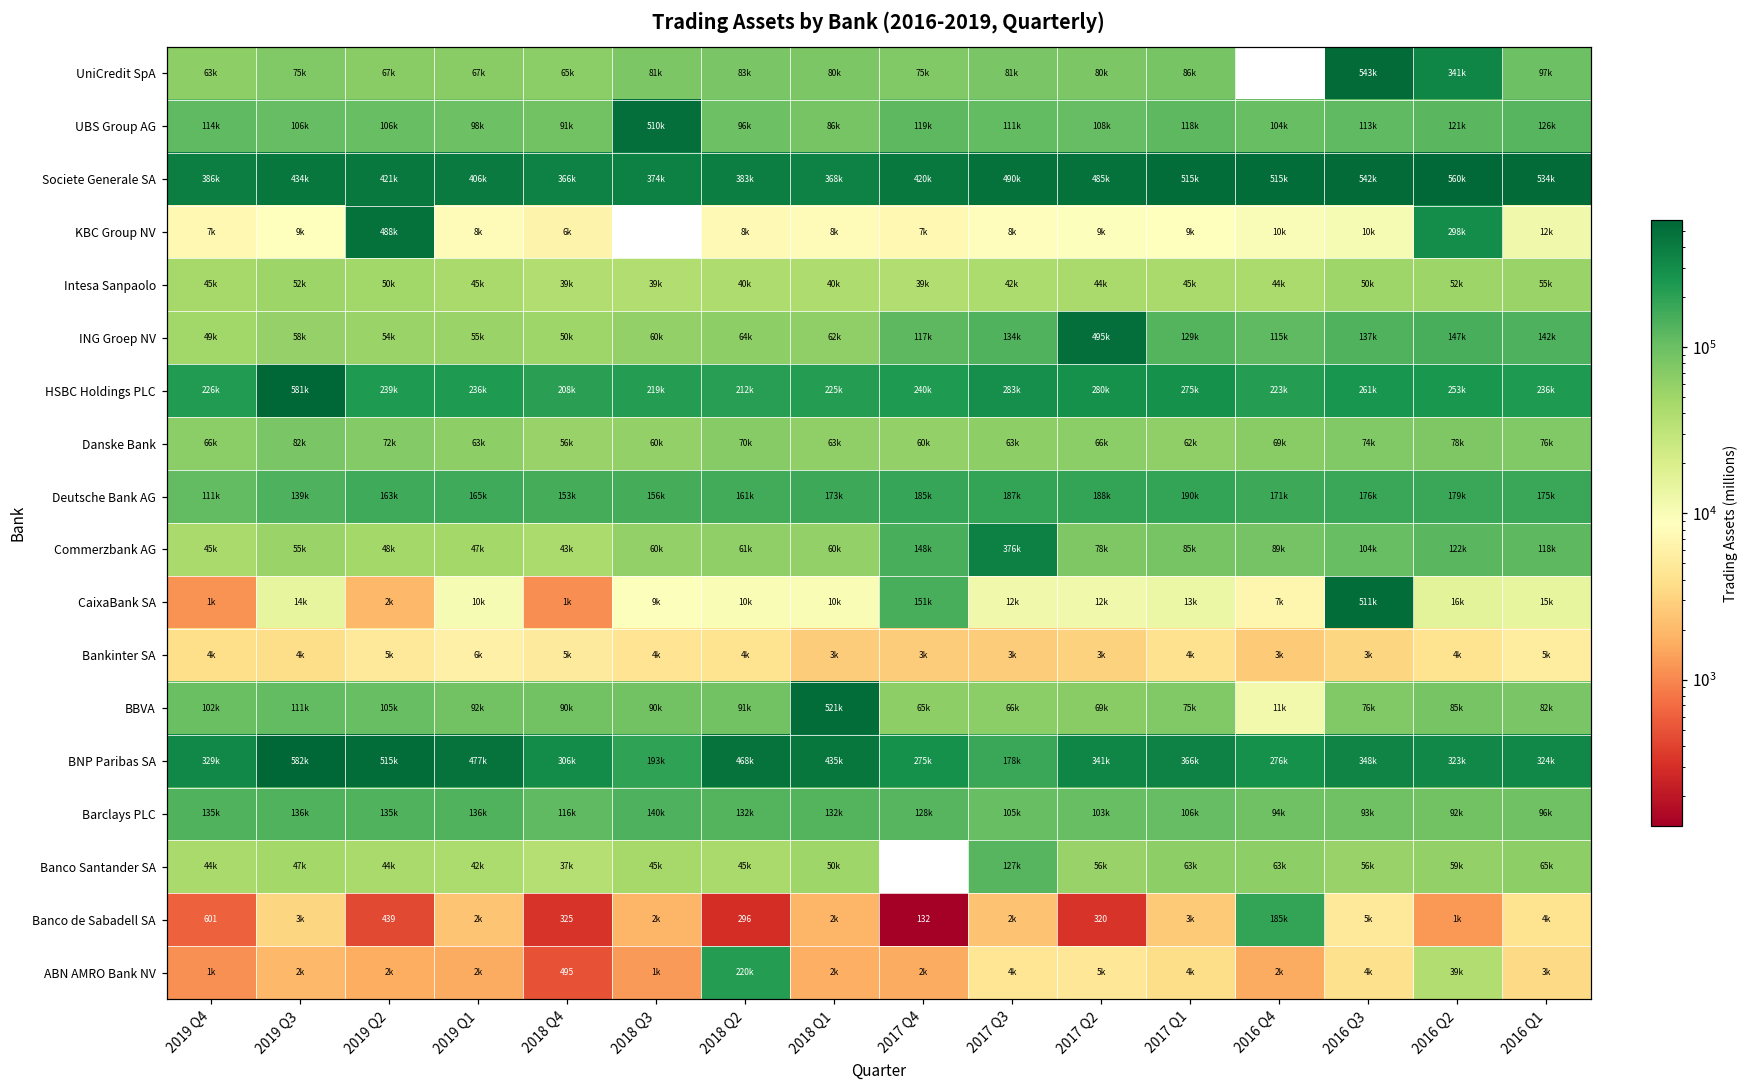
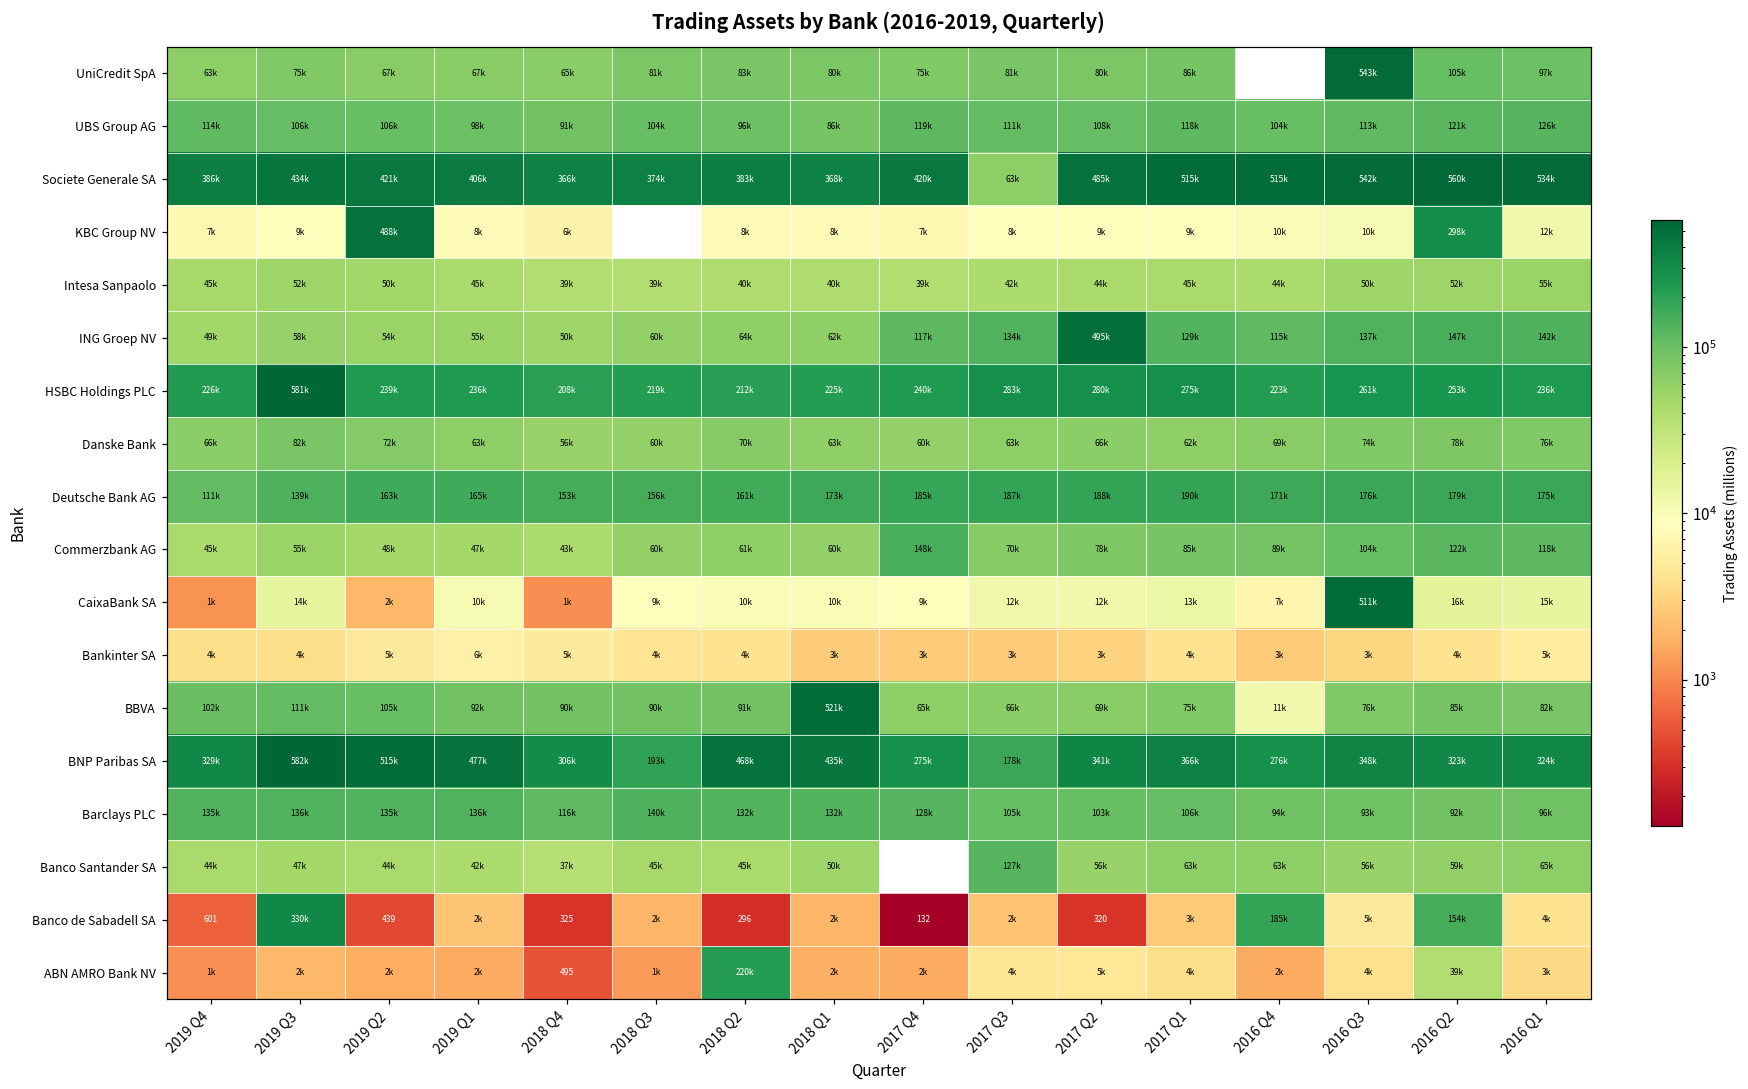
  {
    "UniCredit SpA": {
      "2019 Q4": "63k",
      "2019 Q3": "75k",
      "2019 Q2": "67k",
      "2019 Q1": "67k",
      "2018 Q4": "65k",
      "2018 Q3": "81k",
      "2018 Q2": "83k",
      "2018 Q1": "80k",
      "2017 Q4": "75k",
      "2017 Q3": "81k",
      "2017 Q2": "80k",
      "2017 Q1": "86k",
      "2016 Q3": "543k",
-     "2016 Q2": "341k",
+     "2016 Q2": "105k",
      "2016 Q1": "97k"
    },
    "UBS Group AG": {
      "2019 Q4": "114k",
      "2019 Q3": "106k",
      "2019 Q2": "106k",
      "2019 Q1": "98k",
      "2018 Q4": "91k",
-     "2018 Q3": "510k",
+     "2018 Q3": "104k",
      "2018 Q2": "96k",
      "2018 Q1": "86k",
      "2017 Q4": "119k",
      "2017 Q3": "111k",
      "2017 Q2": "108k",
      "2017 Q1": "118k",
      "2016 Q4": "104k",
      "2016 Q3": "113k",
      "2016 Q2": "121k",
      "2016 Q1": "126k"
    },
    "Societe Generale SA": {
      "2019 Q4": "386k",
      "2019 Q3": "434k",
      "2019 Q2": "421k",
      "2019 Q1": "406k",
      "2018 Q4": "366k",
      "2018 Q3": "374k",
      "2018 Q2": "383k",
      "2018 Q1": "368k",
      "2017 Q4": "420k",
-     "2017 Q3": "490k",
+     "2017 Q3": "63k",
      "2017 Q2": "485k",
      "2017 Q1": "515k",
      "2016 Q4": "515k",
      "2016 Q3": "542k",
      "2016 Q2": "560k",
      "2016 Q1": "534k"
    },
    "Commerzbank AG": {
      "2019 Q4": "45k",
      "2019 Q3": "55k",
      "2019 Q2": "48k",
      "2019 Q1": "47k",
      "2018 Q4": "43k",
      "2018 Q3": "60k",
      "2018 Q2": "61k",
      "2018 Q1": "60k",
      "2017 Q4": "148k",
-     "2017 Q3": "376k",
+     "2017 Q3": "70k",
      "2017 Q2": "78k",
      "2017 Q1": "85k",
      "2016 Q4": "89k",
      "2016 Q3": "104k",
      "2016 Q2": "122k",
      "2016 Q1": "118k"
    },
    "CaixaBank SA": {
      "2019 Q4": "1k",
      "2019 Q3": "14k",
      "2019 Q2": "2k",
      "2019 Q1": "10k",
      "2018 Q4": "1k",
      "2018 Q3": "9k",
      "2018 Q2": "10k",
      "2018 Q1": "10k",
-     "2017 Q4": "151k",
+     "2017 Q4": "9k",
      "2017 Q3": "12k",
      "2017 Q2": "12k",
      "2017 Q1": "13k",
      "2016 Q4": "7k",
      "2016 Q3": "511k",
      "2016 Q2": "16k",
      "2016 Q1": "15k"
    },
    "Banco de Sabadell SA": {
      "2019 Q4": "601",
-     "2019 Q3": "3k",
+     "2019 Q3": "330k",
      "2019 Q2": "439",
      "2019 Q1": "2k",
      "2018 Q4": "325",
      "2018 Q3": "2k",
      "2018 Q2": "296",
      "2018 Q1": "2k",
      "2017 Q4": "132",
      "2017 Q3": "2k",
      "2017 Q2": "320",
      "2017 Q1": "3k",
      "2016 Q4": "185k",
      "2016 Q3": "5k",
-     "2016 Q2": "1k",
+     "2016 Q2": "154k",
      "2016 Q1": "4k"
    }
  }
